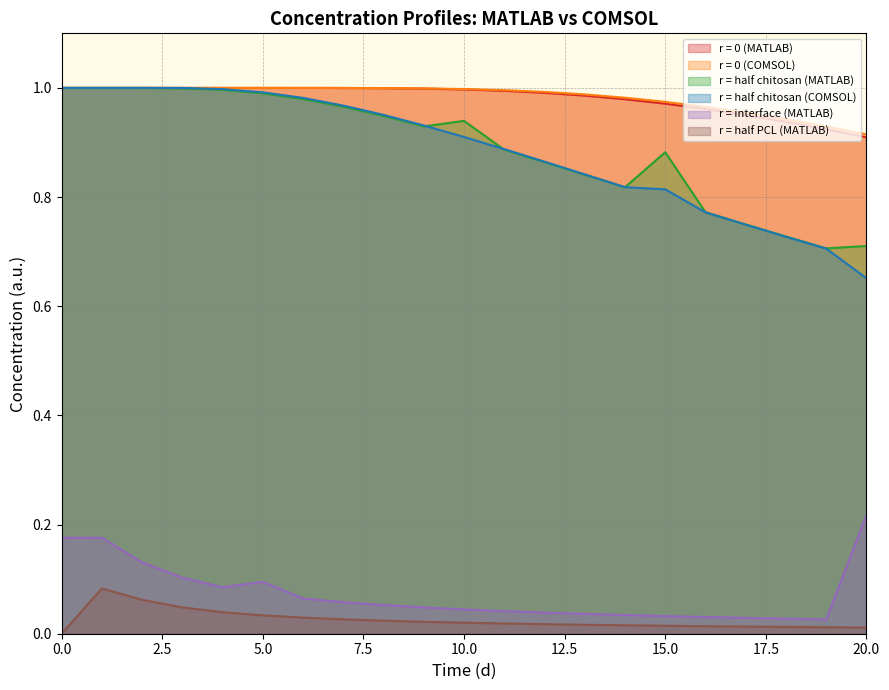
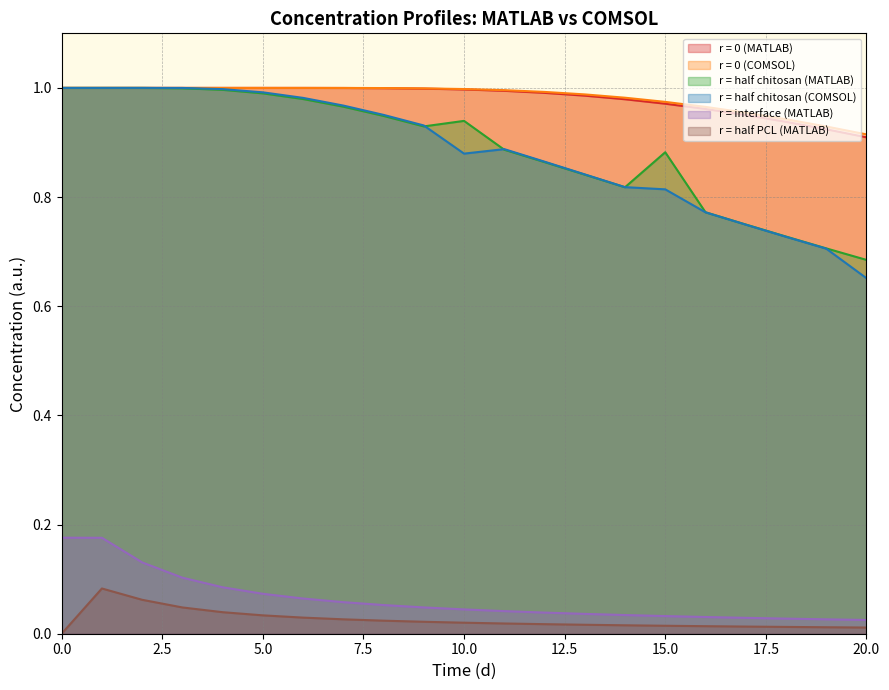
  {
    "r = half chitosan (MATLAB)": {
      "10.0": 0.94,
      "15.0": 0.88,
-     "20.0": 0.71
+     "20.0": 0.68
    },
    "r = half chitosan (COMSOL)": {
-     "10.0": 0.91,
+     "10.0": 0.88,
      "15.0": 0.81,
      "20.0": 0.65
    },
    "r = interface (MATLAB)": {
      "0.0": 0.18,
-     "5.0": 0.10,
+     "5.0": 0.07,
      "10.0": 0.04,
      "15.0": 0.03,
-     "20.0": 0.22
+     "20.0": 0.03
    }
  }
